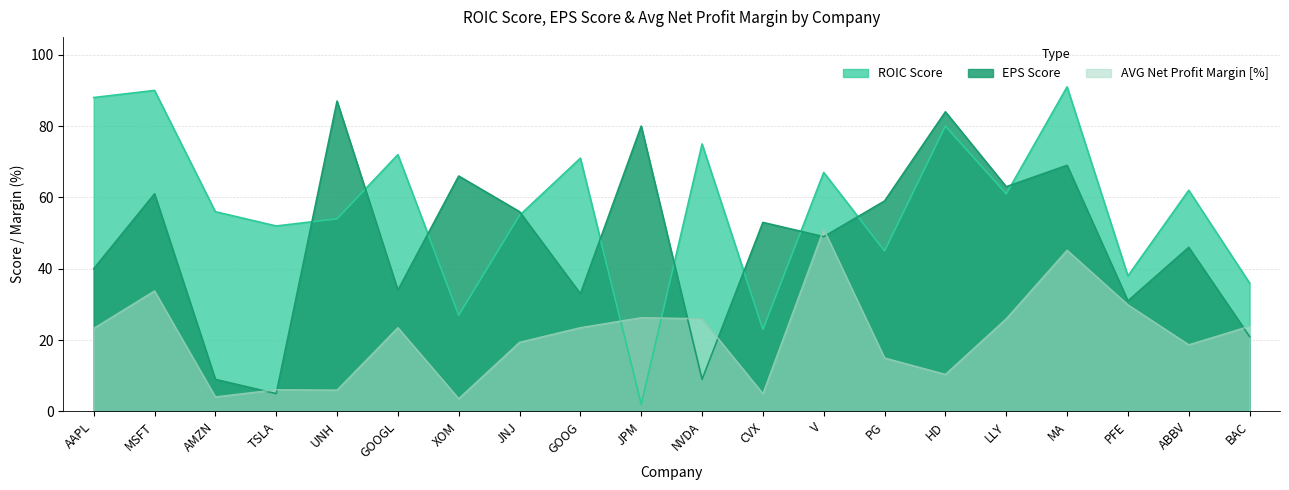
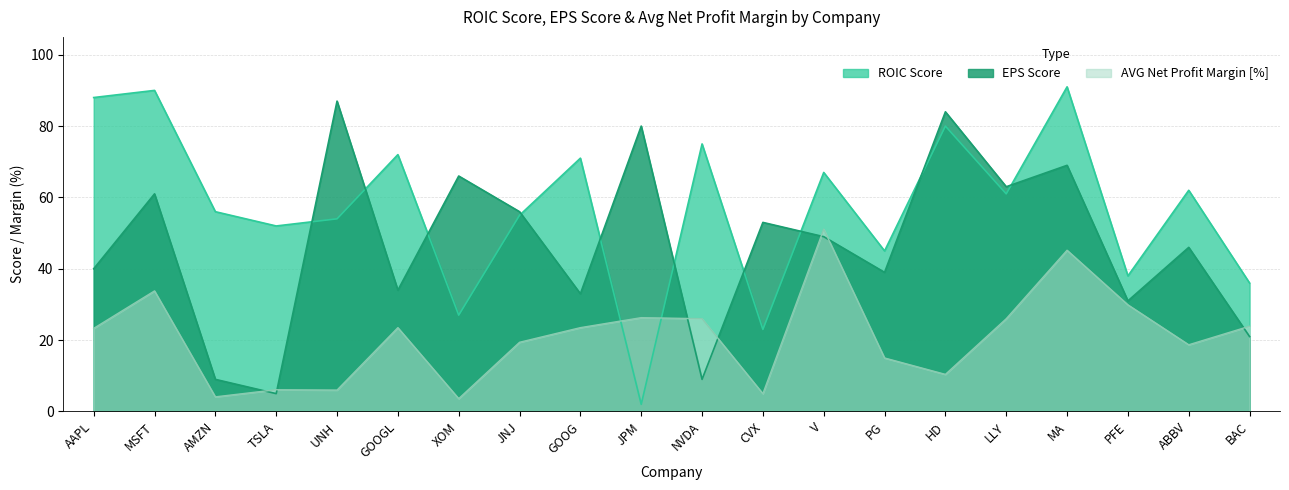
  {
    "ROIC Score": {
      "AAPL": 88,
      "MSFT": 90,
      "AMZN": 56,
      "TSLA": 52,
      "UNH": 54,
      "GOOGL": 72,
      "XOM": 27,
      "JNJ": 55,
      "GOOG": 71,
      "JPM": 2,
      "NVDA": 75,
      "CVX": 23,
      "V": 67,
      "PG": 45,
      "HD": 80,
      "LLY": 61,
      "MA": 91,
      "PFE": 38,
      "ABBV": 62,
      "BAC": 36
    },
    "EPS Score": {
      "AAPL": 40,
      "MSFT": 61,
      "AMZN": 9,
      "TSLA": 5,
      "UNH": 87,
      "GOOGL": 34,
      "XOM": 66,
      "JNJ": 56,
      "GOOG": 33,
      "JPM": 80,
      "NVDA": 9,
      "CVX": 53,
      "V": 49,
-     "PG": 59,
+     "PG": 39,
      "HD": 84,
      "LLY": 63,
      "MA": 69,
      "PFE": 31,
      "ABBV": 46,
      "BAC": 21
    },
    "AVG Net Profit Margin [%]": {
      "AAPL": 23,
      "MSFT": 34,
      "AMZN": 4,
      "TSLA": 6,
      "UNH": 6,
      "GOOGL": 24,
      "XOM": 4,
      "JNJ": 19,
      "GOOG": 24,
      "JPM": 26,
      "NVDA": 26,
      "CVX": 5,
      "V": 51,
      "PG": 15,
      "HD": 10,
      "LLY": 26,
      "MA": 45,
      "PFE": 30,
      "ABBV": 19,
      "BAC": 24
    }
  }
